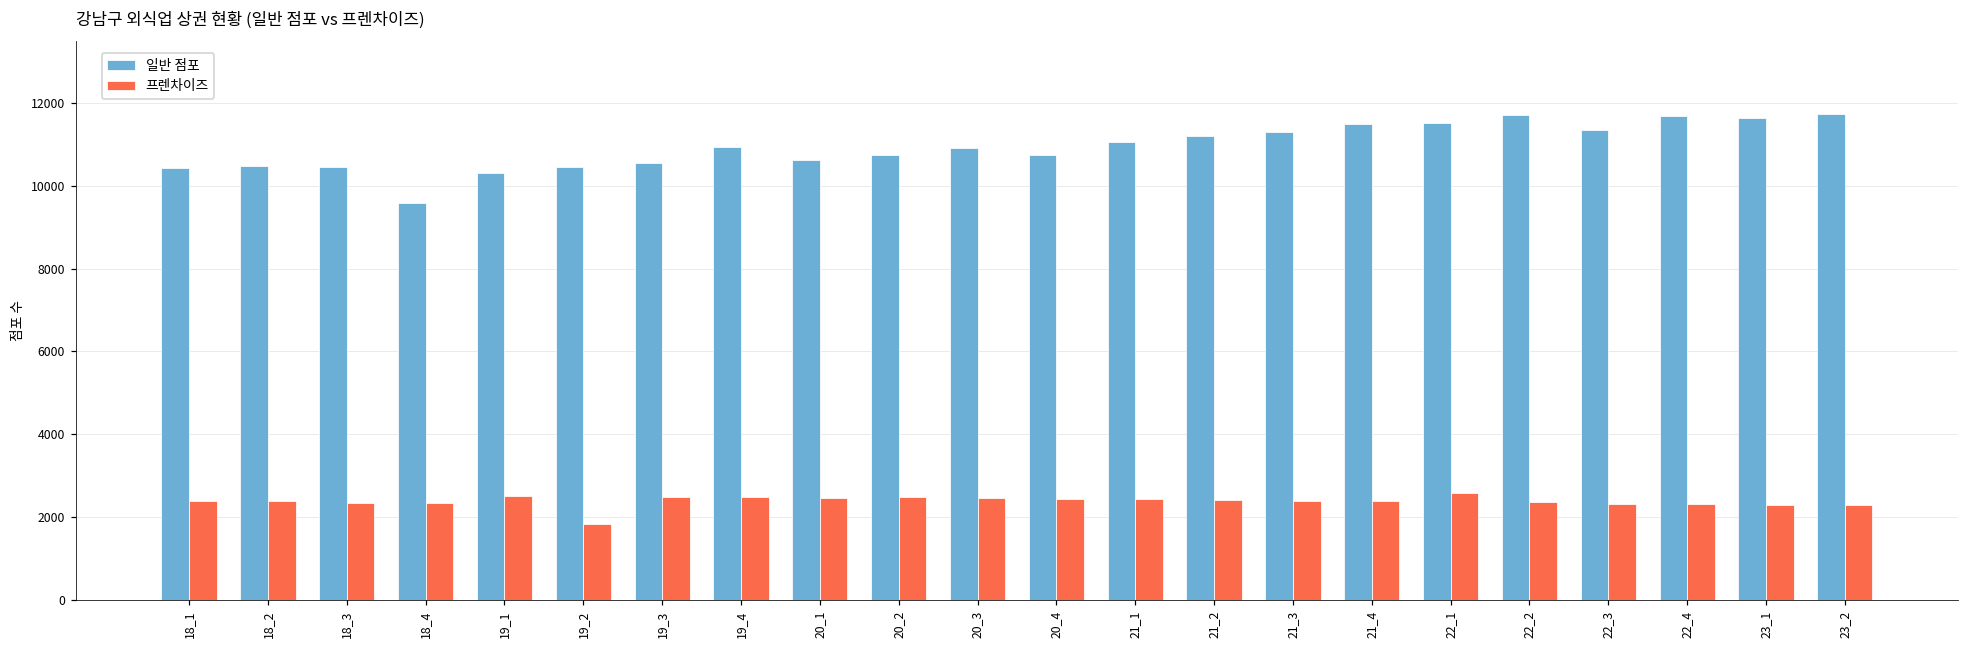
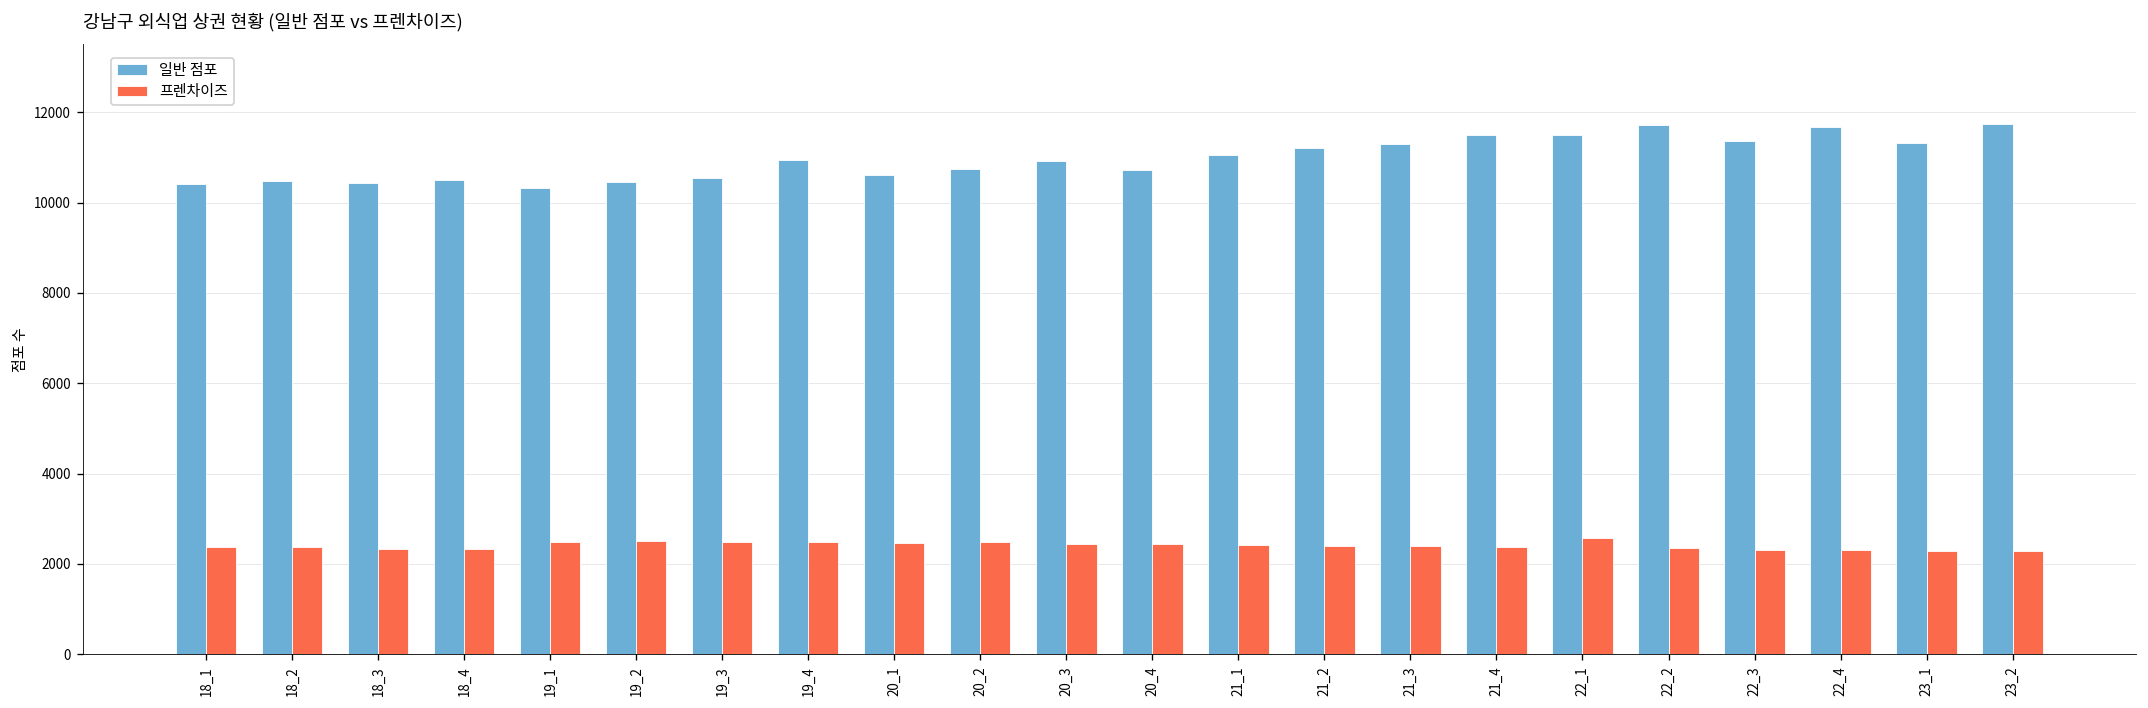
  {
    "일반 점포": {
      "18_1": 10400,
      "18_2": 10500,
      "18_3": 10400,
-     "18_4": 9600,
+     "18_4": 10500,
      "19_1": 10300,
      "19_2": 10500,
      "19_3": 10600,
      "19_4": 10900,
      "20_1": 10600,
      "20_2": 10700,
      "20_3": 10900,
      "20_4": 10700,
      "21_1": 11100,
      "21_2": 11200,
      "21_3": 11300,
      "21_4": 11500,
      "22_1": 11500,
      "22_2": 11700,
      "22_3": 11400,
      "22_4": 11700,
-     "23_1": 11600,
+     "23_1": 11300,
      "23_2": 11700
    },
    "프렌차이즈": {
      "18_1": 2400,
      "18_2": 2400,
      "18_3": 2300,
      "18_4": 2300,
      "19_1": 2500,
-     "19_2": 1800,
+     "19_2": 2500,
      "19_3": 2500,
      "19_4": 2500,
      "20_1": 2500,
      "20_2": 2500,
      "20_3": 2500,
      "20_4": 2400,
      "21_1": 2400,
      "21_2": 2400,
      "21_3": 2400,
      "21_4": 2400,
      "22_1": 2600,
      "22_2": 2400,
      "22_3": 2300,
      "22_4": 2300,
      "23_1": 2300,
      "23_2": 2300
    }
  }
